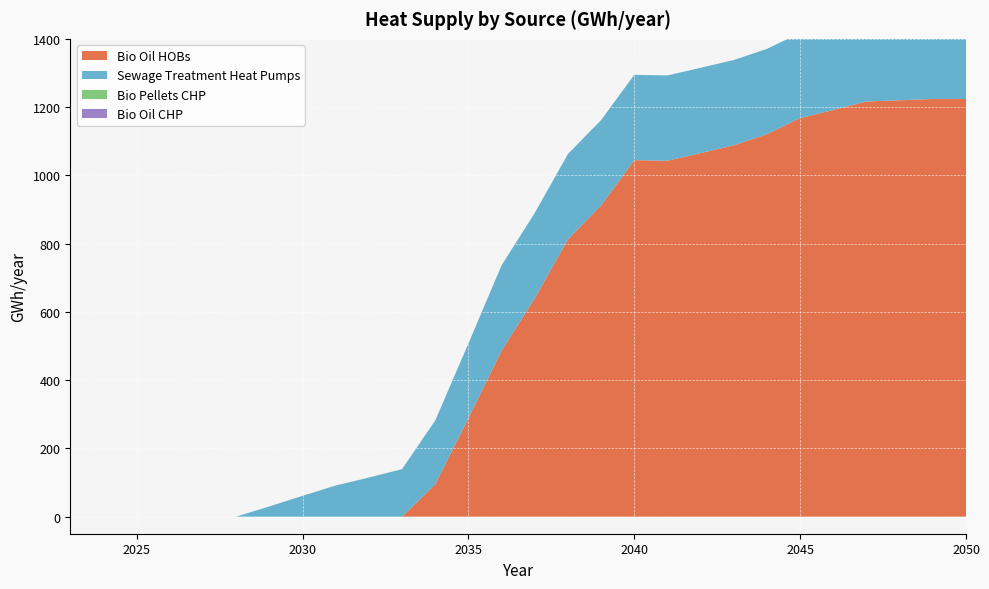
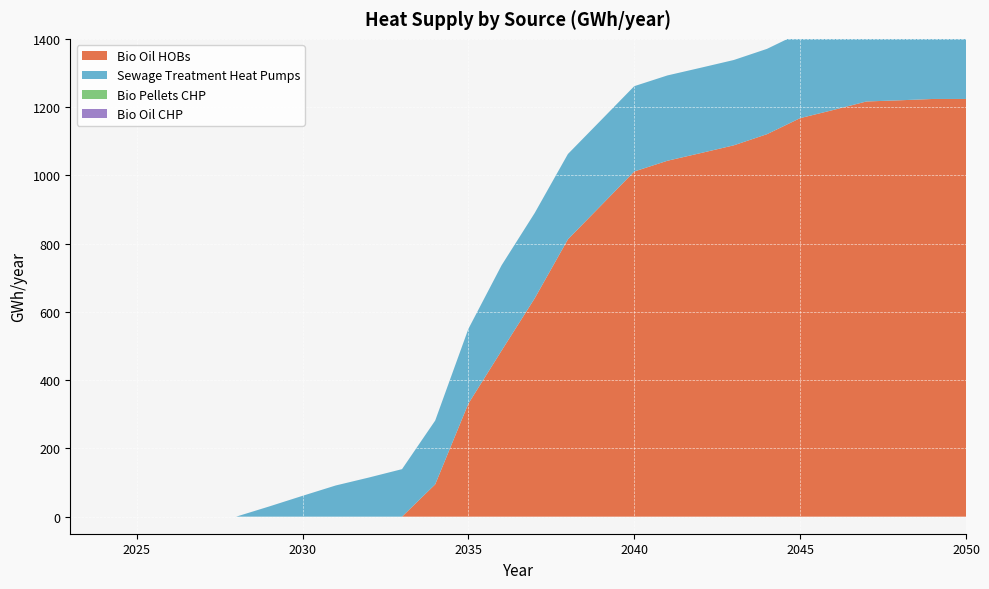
  {
    "Bio Oil HOBs": {
      "2030": 0,
-     "2035": 290,
-     "2040": 1040,
+     "2035": 330,
+     "2040": 1010,
      "2045": 1170,
      "2050": 1220
    }
  }
